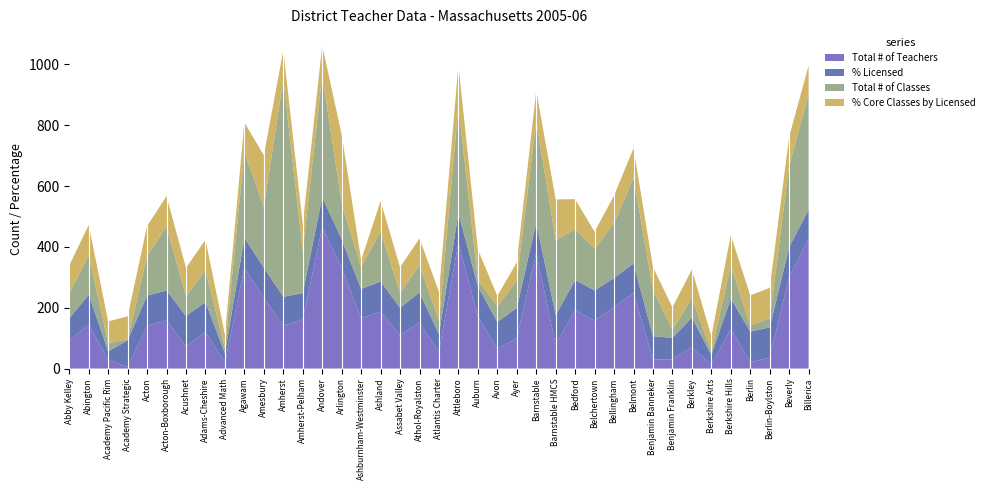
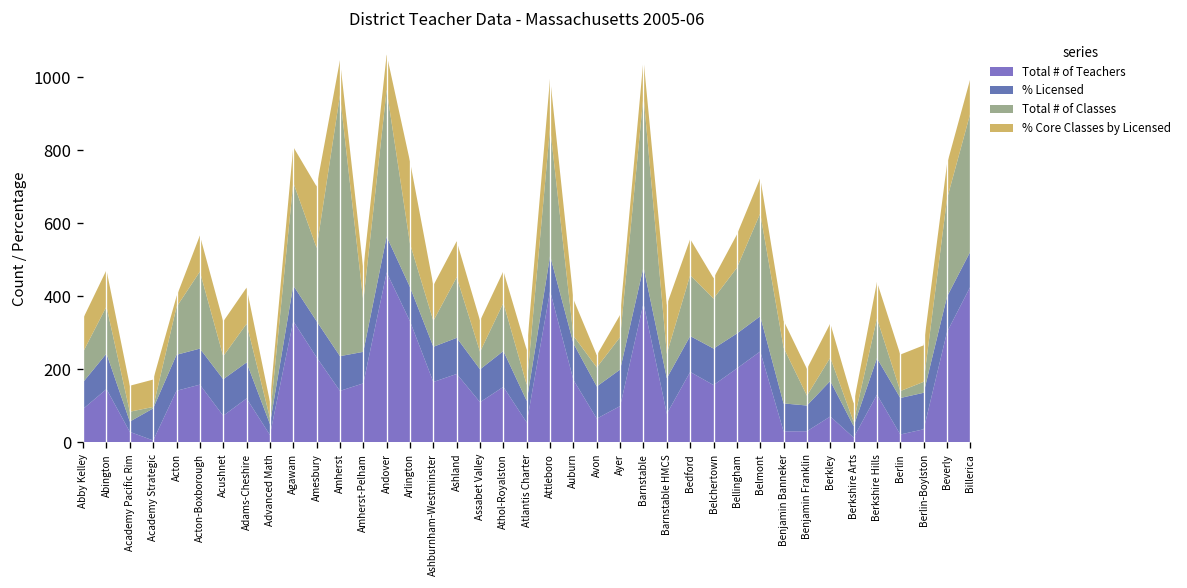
  {
    "Total # of Classes": {
      "Abby Kelley": 80,
      "Abington": 130,
      "Academy Pacific Rim": 30,
      "Acton": 130,
      "Acton-Boxborough": 210,
      "Acushnet": 60,
      "Adams-Cheshire": 110,
      "Advanced Math": 20,
      "Agawam": 280,
      "Amesbury": 200,
      "Amherst": 720,
      "Amherst-Pelham": 140,
      "Andover": 400,
      "Arlington": 120,
      "Ashburnham-Westminster": 70,
      "Ashland": 170,
      "Assabet Valley": 50,
-     "Athol-Royalston": 90,
+     "Athol-Royalston": 130,
      "Atlantis Charter": 40,
      "Attleboro": 350,
      "Auburn": 20,
      "Avon": 50,
      "Ayer": 90,
-     "Barnstable": 330,
-     "Barnstable HMCS": 250,
+     "Barnstable": 470,
+     "Barnstable HMCS": 70,
      "Bedford": 170,
      "Belchertown": 140,
      "Bellingham": 180,
      "Belmont": 280,
      "Benjamin Banneker": 150,
      "Benjamin Franklin": 30,
      "Berkley": 60,
      "Berkshire Arts": 10,
      "Berkshire Hills": 110,
      "Berlin": 20,
      "Berlin-Boylston": 30,
      "Beverly": 270,
      "Billerica": 380
    },
    "% Core Classes by Licensed": {
      "Abby Kelley": 90,
      "Abington": 100,
      "Academy Pacific Rim": 70,
      "Academy Strategic": 70,
-     "Acton": 100,
+     "Acton": 30,
      "Acton-Boxborough": 100,
      "Acushnet": 100,
      "Adams-Cheshire": 100,
      "Advanced Math": 40,
      "Agawam": 100,
      "Amesbury": 170,
      "Amherst": 100,
      "Amherst-Pelham": 90,
      "Andover": 100,
      "Arlington": 230,
-     "Ashburnham-Westminster": 20,
+     "Ashburnham-Westminster": 100,
      "Ashland": 100,
      "Assabet Valley": 90,
      "Athol-Royalston": 90,
      "Atlantis Charter": 100,
      "Attleboro": 140,
      "Auburn": 100,
      "Avon": 30,
      "Ayer": 60,
      "Barnstable": 100,
      "Barnstable HMCS": 130,
      "Bedford": 100,
      "Belchertown": 60,
      "Bellingham": 90,
      "Belmont": 100,
      "Benjamin Banneker": 70,
      "Benjamin Franklin": 70,
      "Berkley": 90,
      "Berkshire Arts": 50,
      "Berkshire Hills": 100,
      "Berlin": 100,
      "Berlin-Boylston": 100,
      "Beverly": 100,
      "Billerica": 90
    }
  }
